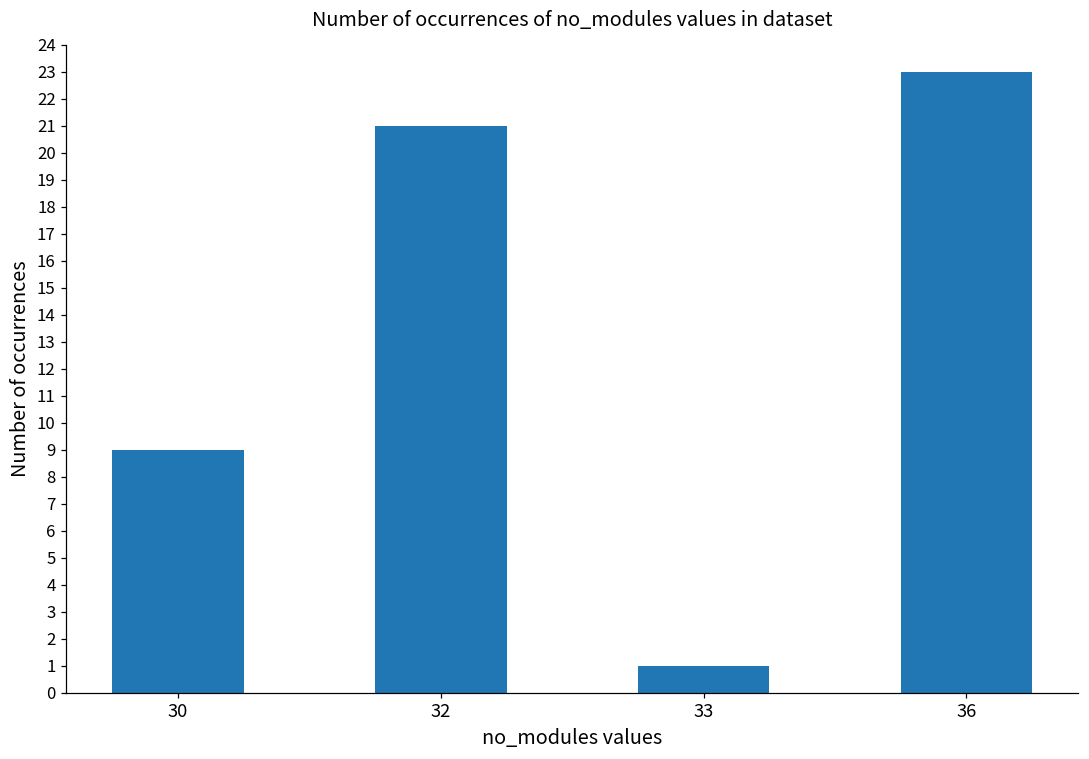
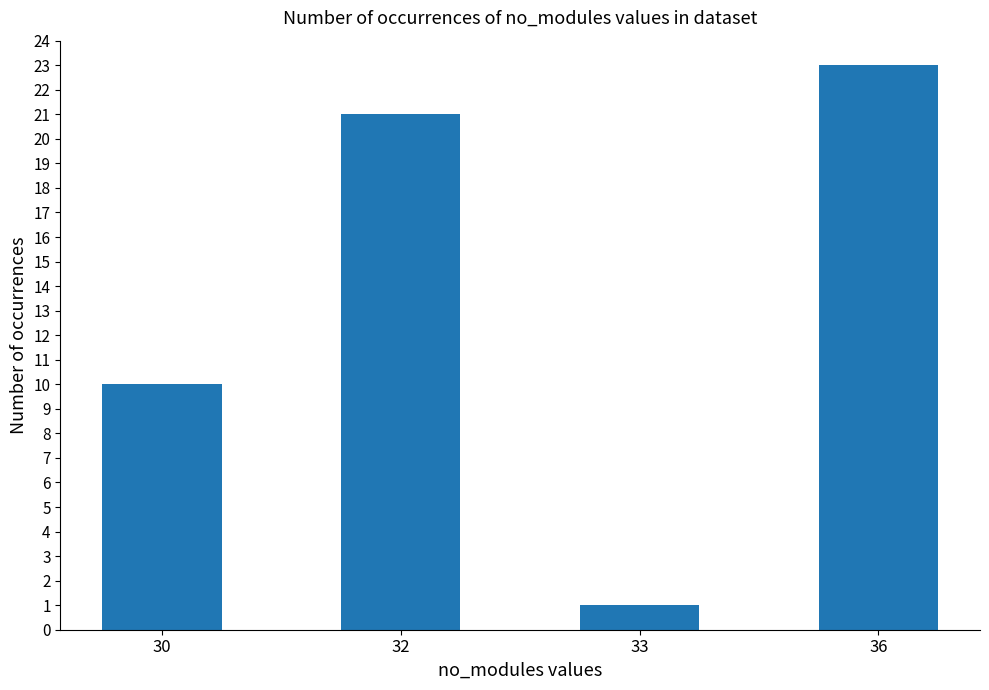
  {
-   "30": 9,
+   "30": 10,
    "32": 21,
    "33": 1,
    "36": 23
  }
